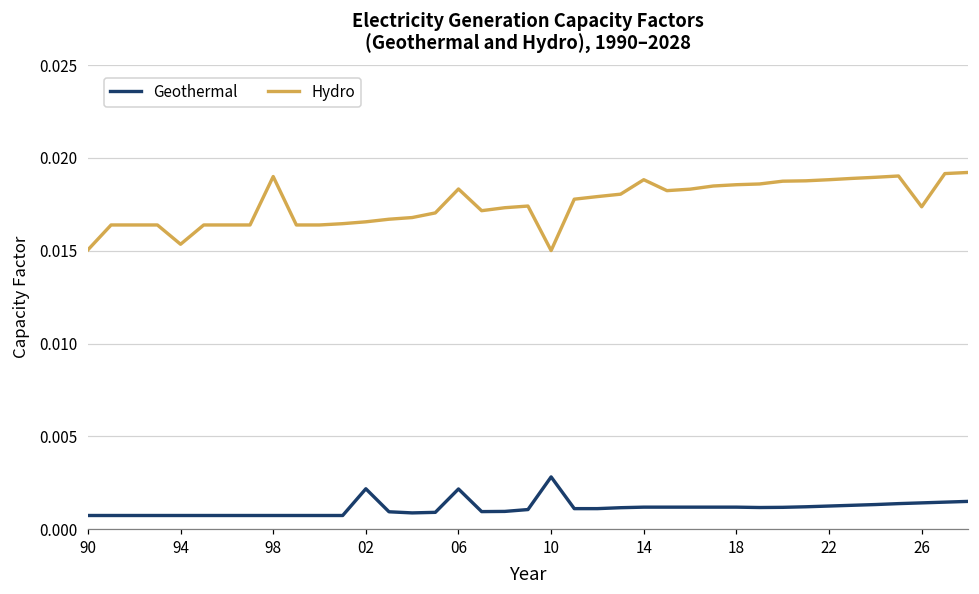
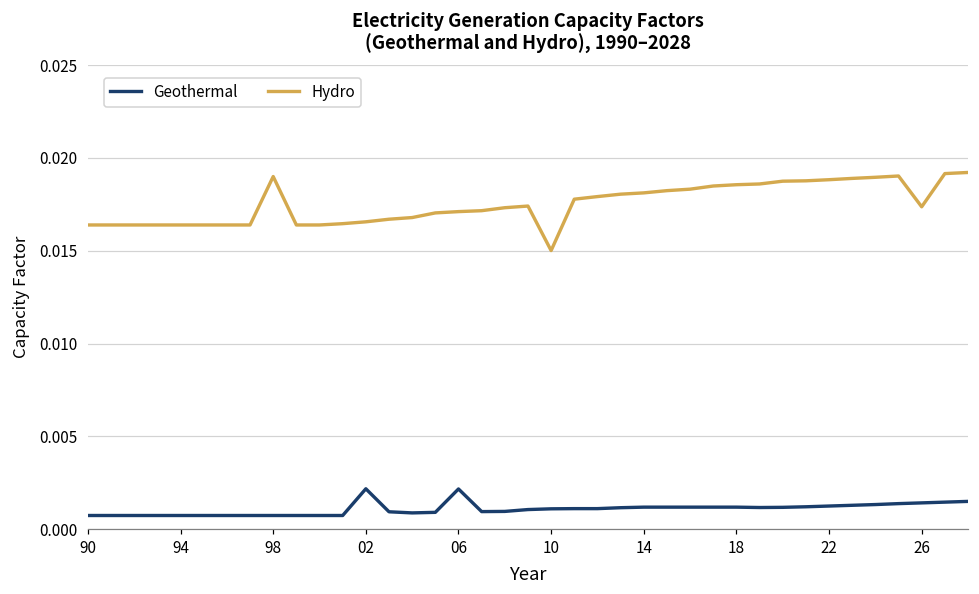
  {
    "Geothermal": {
      "90": 0.0007,
      "94": 0.0007,
      "98": 0.0007,
      "02": 0.0022,
      "06": 0.0022,
-     "10": 0.0028,
+     "10": 0.0011,
      "14": 0.0012,
      "18": 0.0012,
      "22": 0.0012,
      "26": 0.0014
    },
    "Hydro": {
-     "90": 0.0151,
-     "94": 0.0154,
+     "90": 0.0164,
+     "94": 0.0164,
      "98": 0.0190,
      "02": 0.0166,
-     "06": 0.0183,
+     "06": 0.0171,
      "10": 0.0150,
-     "14": 0.0188,
+     "14": 0.0181,
      "18": 0.0186,
      "22": 0.0188,
      "26": 0.0174
    }
  }
